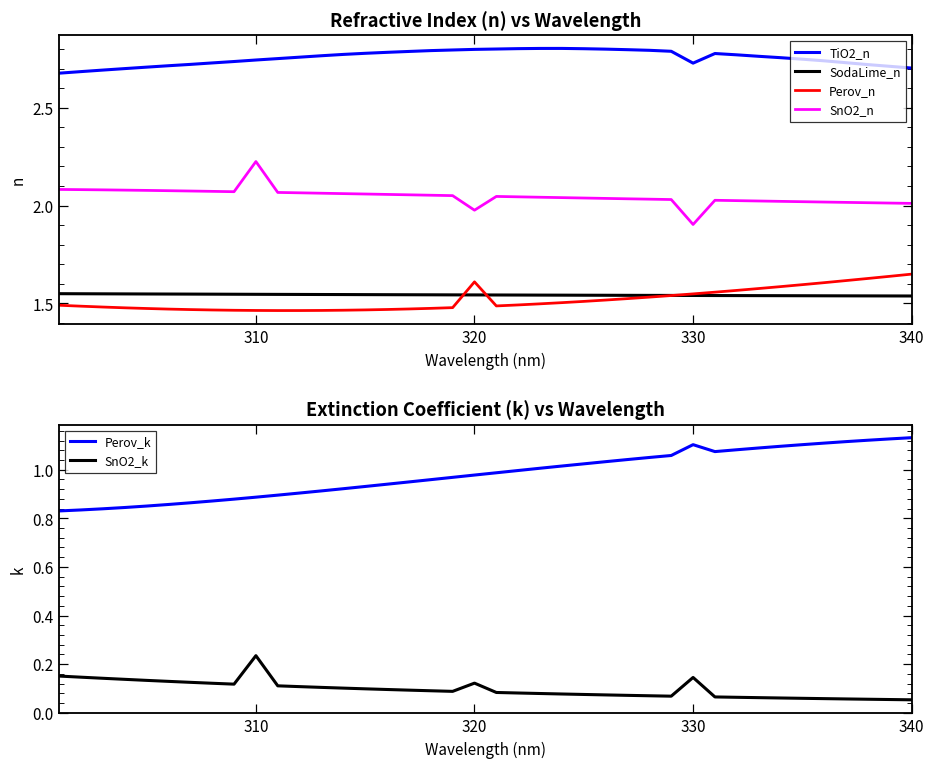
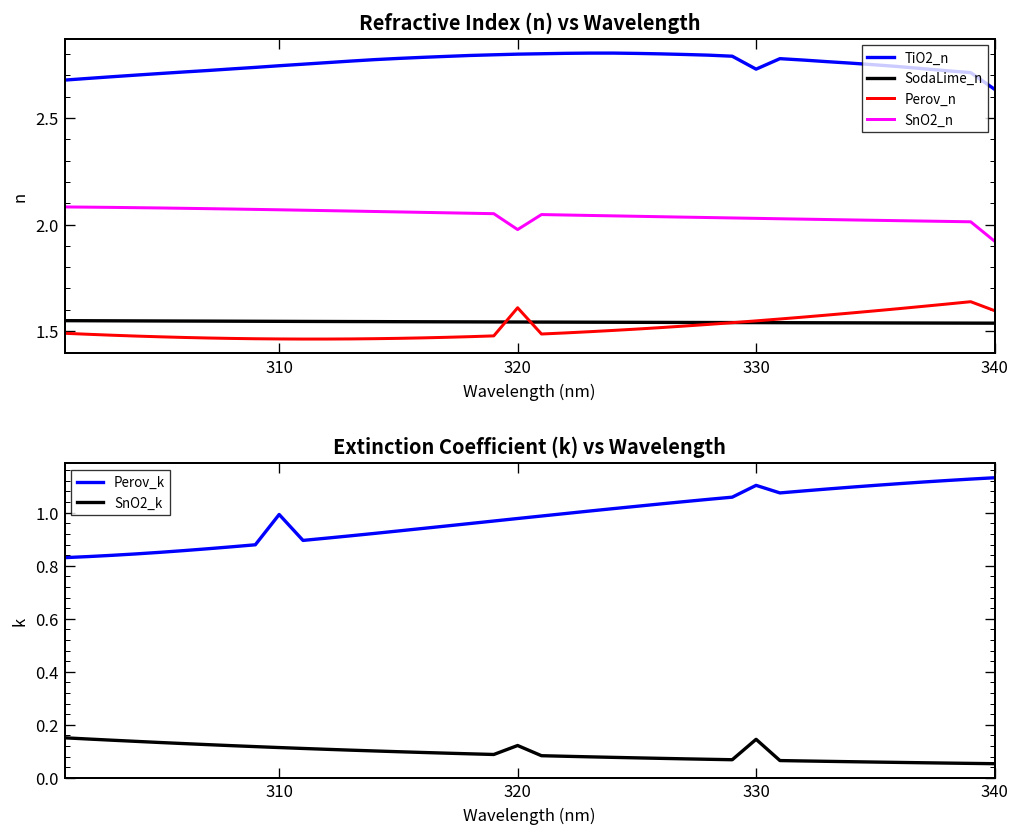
  {
    "Refractive Index (n) vs Wavelength": {
      "TiO2_n": {
        "310": 2.75,
        "320": 2.80,
        "330": 2.73,
-       "340": 2.70
+       "340": 2.63
      },
      "SodaLime_n": {
        "310": 1.55,
        "320": 1.54,
        "340": 1.54
      },
      "Perov_n": {
        "310": 1.46,
        "320": 1.61,
-       "340": 1.65
+       "340": 1.60
      },
      "SnO2_n": {
-       "310": 2.23,
+       "310": 2.07,
        "320": 1.98,
-       "330": 1.90,
-       "340": 2.01
+       "330": 2.03,
+       "340": 1.92
      }
    },
    "Extinction Coefficient (k) vs Wavelength": {
      "Perov_k": {
-       "310": 0.89,
+       "310": 0.99,
        "320": 0.98,
        "330": 1.10,
        "340": 1.13
      },
      "SnO2_k": {
-       "310": 0.23,
+       "310": 0.11,
        "320": 0.12,
        "330": 0.15,
        "340": 0.05
      }
    }
  }
